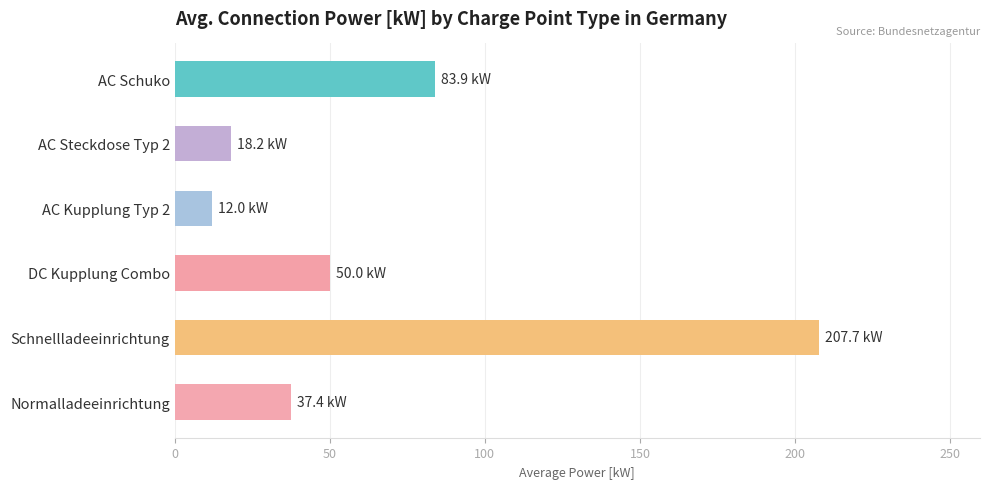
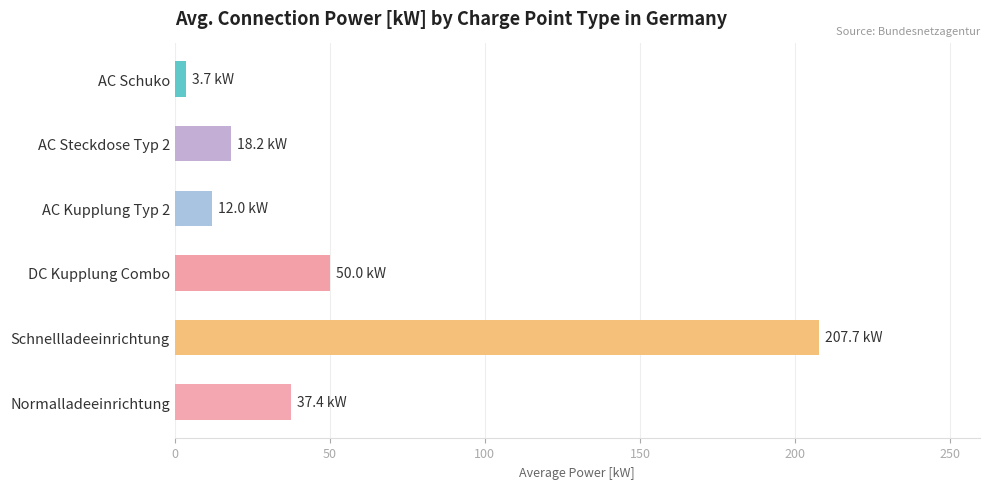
  {
-   "AC Schuko": 83.9,
+   "AC Schuko": 3.7,
    "AC Steckdose Typ 2": 18.2,
    "AC Kupplung Typ 2": 12.0,
    "DC Kupplung Combo": 50.0,
    "Schnellladeeinrichtung": 207.7,
    "Normalladeeinrichtung": 37.4
  }
